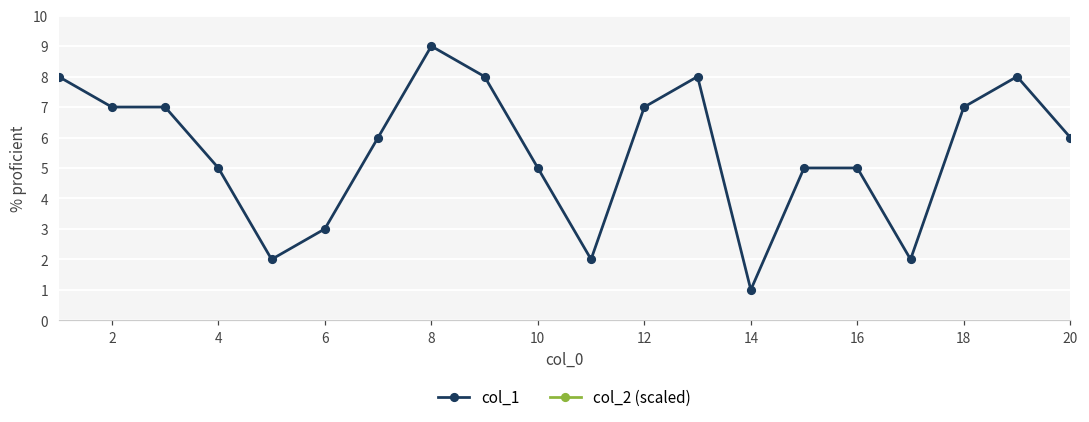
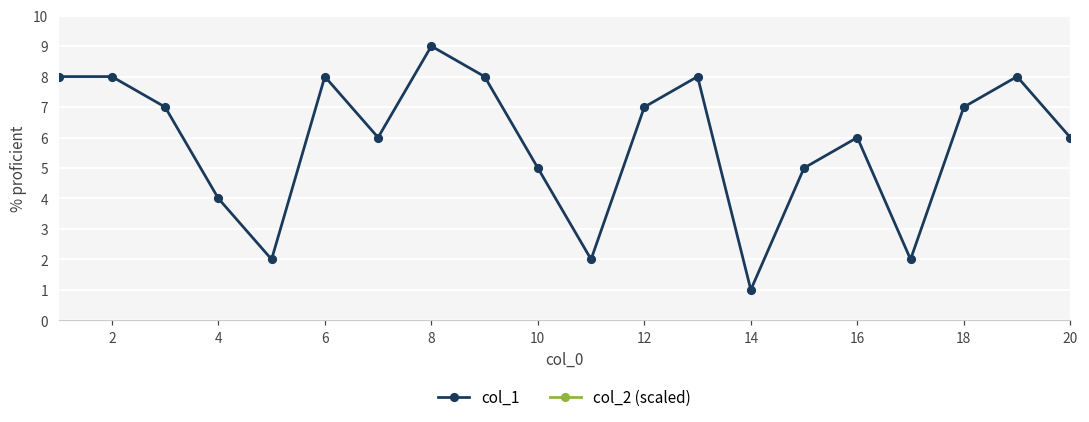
  {
    "col_1": {
-     "2": 7,
-     "4": 5,
-     "6": 3,
+     "2": 8,
+     "4": 4,
+     "6": 8,
      "8": 9,
      "10": 5,
      "12": 7,
      "14": 1,
-     "16": 5,
+     "16": 6,
      "18": 7,
      "20": 6
    }
  }
